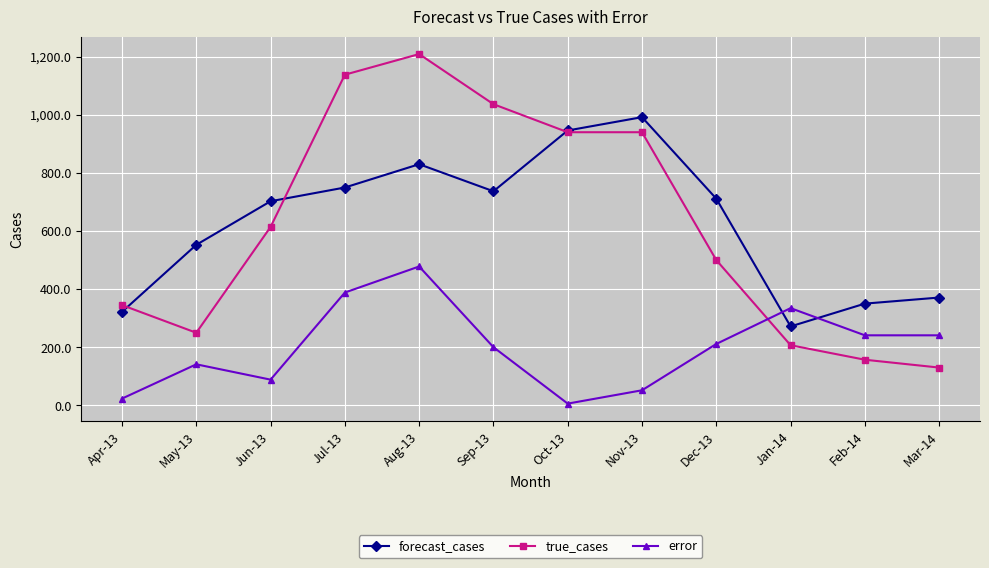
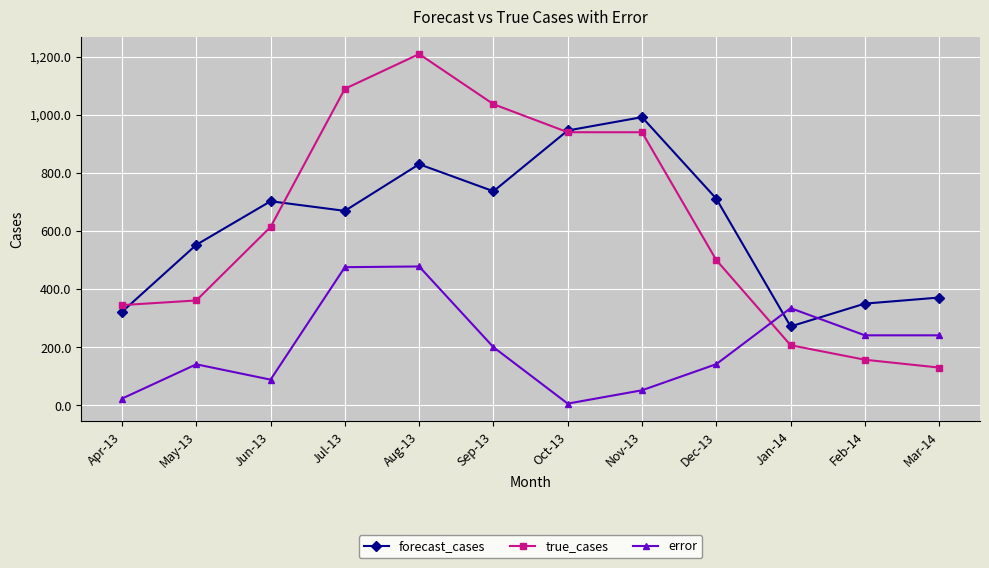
  {
    "forecast_cases": {
      "Apr-13": "320",
      "May-13": "550",
      "Jun-13": "700",
-     "Jul-13": "750",
+     "Jul-13": "670",
      "Aug-13": "830",
      "Sep-13": "740",
      "Nov-13": "990",
      "Dec-13": "710",
      "Jan-14": "270",
      "Feb-14": "350",
      "Mar-14": "370"
    },
    "true_cases": {
      "Apr-13": "350",
-     "May-13": "250",
+     "May-13": "360",
      "Jun-13": "610",
-     "Jul-13": "1,140",
+     "Jul-13": "1,090",
      "Aug-13": "1,210",
      "Sep-13": "1,040",
      "Nov-13": "940",
      "Dec-13": "500",
      "Jan-14": "210",
      "Feb-14": "160",
      "Mar-14": "130"
    },
    "error": {
      "Apr-13": "20",
      "May-13": "140",
      "Jun-13": "90",
-     "Jul-13": "390",
+     "Jul-13": "480",
      "Aug-13": "480",
      "Sep-13": "200",
      "Oct-13": "10",
      "Nov-13": "50",
-     "Dec-13": "210",
+     "Dec-13": "140",
      "Jan-14": "330",
      "Feb-14": "240",
      "Mar-14": "240"
    }
  }
